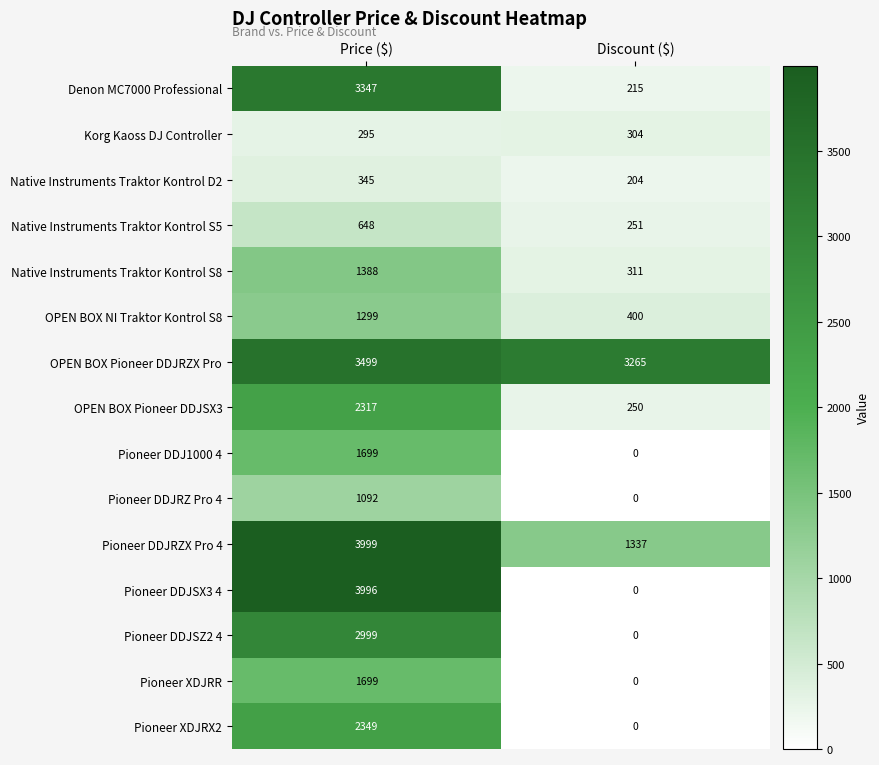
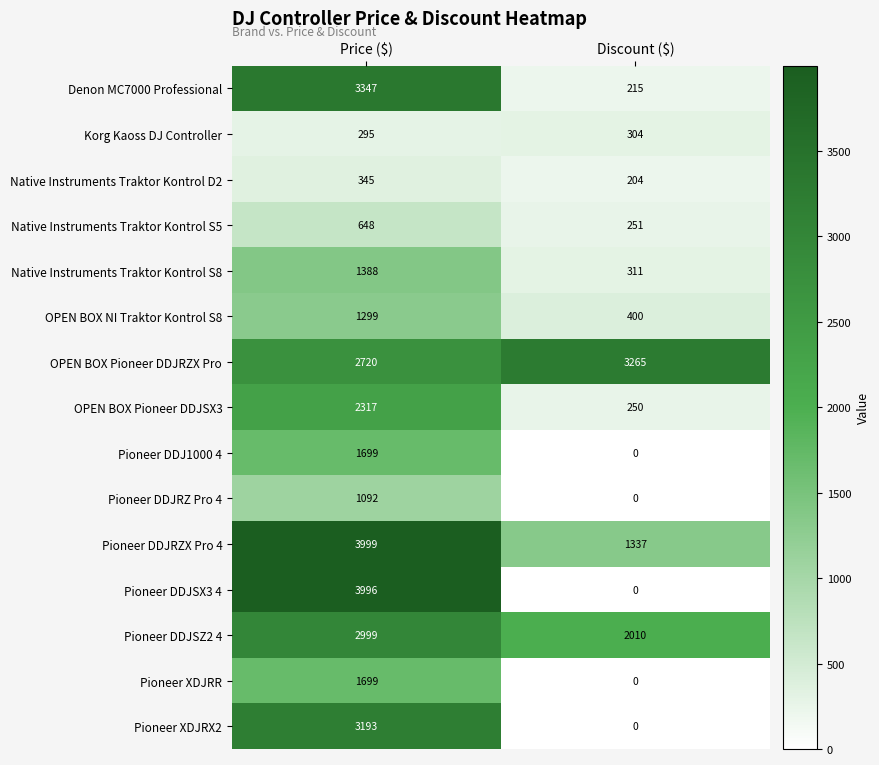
  {
    "Denon MC7000 Professional": {
      "Price ($)": 3347,
      "Discount ($)": 215
    },
    "Korg Kaoss DJ Controller": {
      "Price ($)": 295,
      "Discount ($)": 304
    },
    "Native Instruments Traktor Kontrol D2": {
      "Price ($)": 345,
      "Discount ($)": 204
    },
    "Native Instruments Traktor Kontrol S5": {
      "Price ($)": 648,
      "Discount ($)": 251
    },
    "Native Instruments Traktor Kontrol S8": {
      "Price ($)": 1388,
      "Discount ($)": 311
    },
    "OPEN BOX NI Traktor Kontrol S8": {
      "Price ($)": 1299,
      "Discount ($)": 400
    },
    "OPEN BOX Pioneer DDJRZX Pro": {
-     "Price ($)": 3499,
+     "Price ($)": 2720,
      "Discount ($)": 3265
    },
    "OPEN BOX Pioneer DDJSX3": {
      "Price ($)": 2317,
      "Discount ($)": 250
    },
    "Pioneer DDJ1000 4": {
      "Price ($)": 1699,
      "Discount ($)": 0
    },
    "Pioneer DDJRZ Pro 4": {
      "Price ($)": 1092,
      "Discount ($)": 0
    },
    "Pioneer DDJRZX Pro 4": {
      "Price ($)": 3999,
      "Discount ($)": 1337
    },
    "Pioneer DDJSX3 4": {
      "Price ($)": 3996,
      "Discount ($)": 0
    },
    "Pioneer DDJSZ2 4": {
      "Price ($)": 2999,
-     "Discount ($)": 0
+     "Discount ($)": 2010
    },
    "Pioneer XDJRR": {
      "Price ($)": 1699,
      "Discount ($)": 0
    },
    "Pioneer XDJRX2": {
-     "Price ($)": 2349,
+     "Price ($)": 3193,
      "Discount ($)": 0
    }
  }
